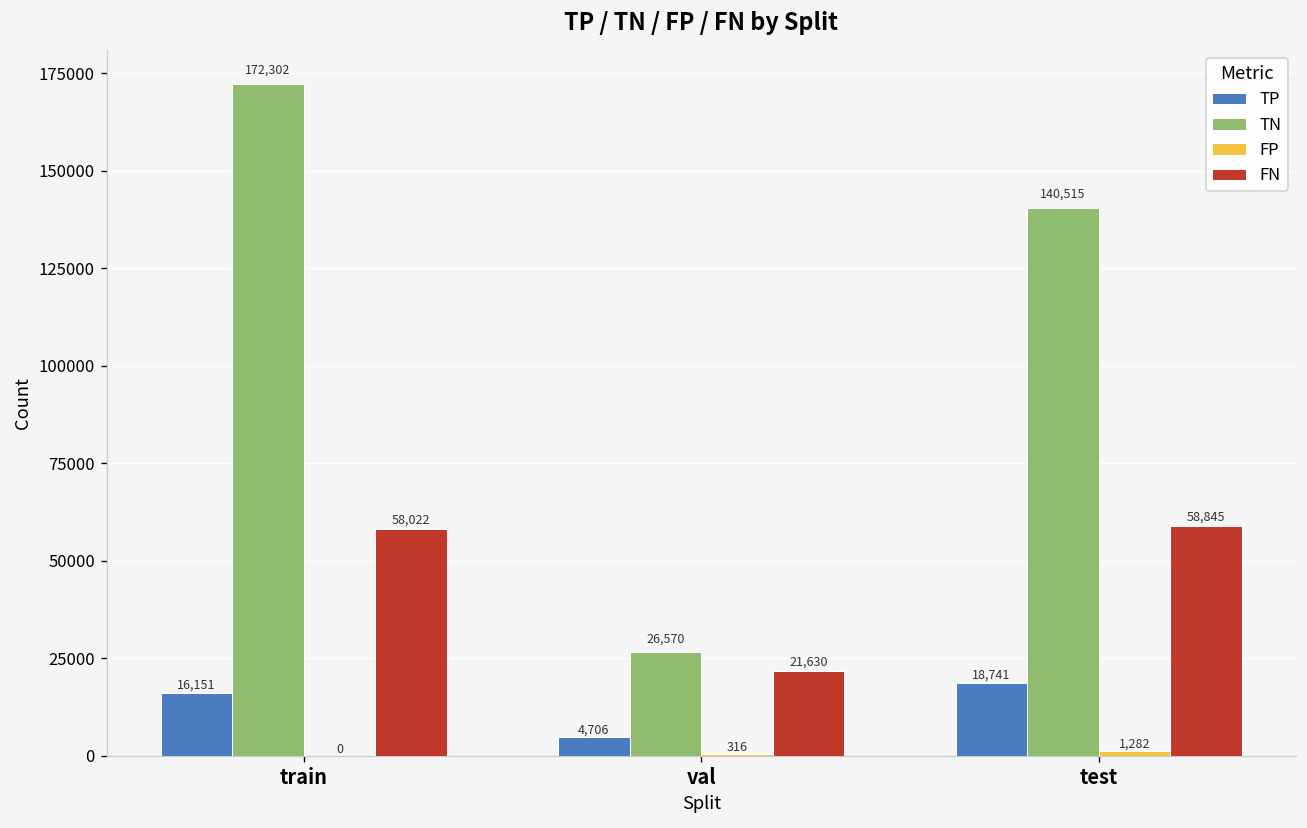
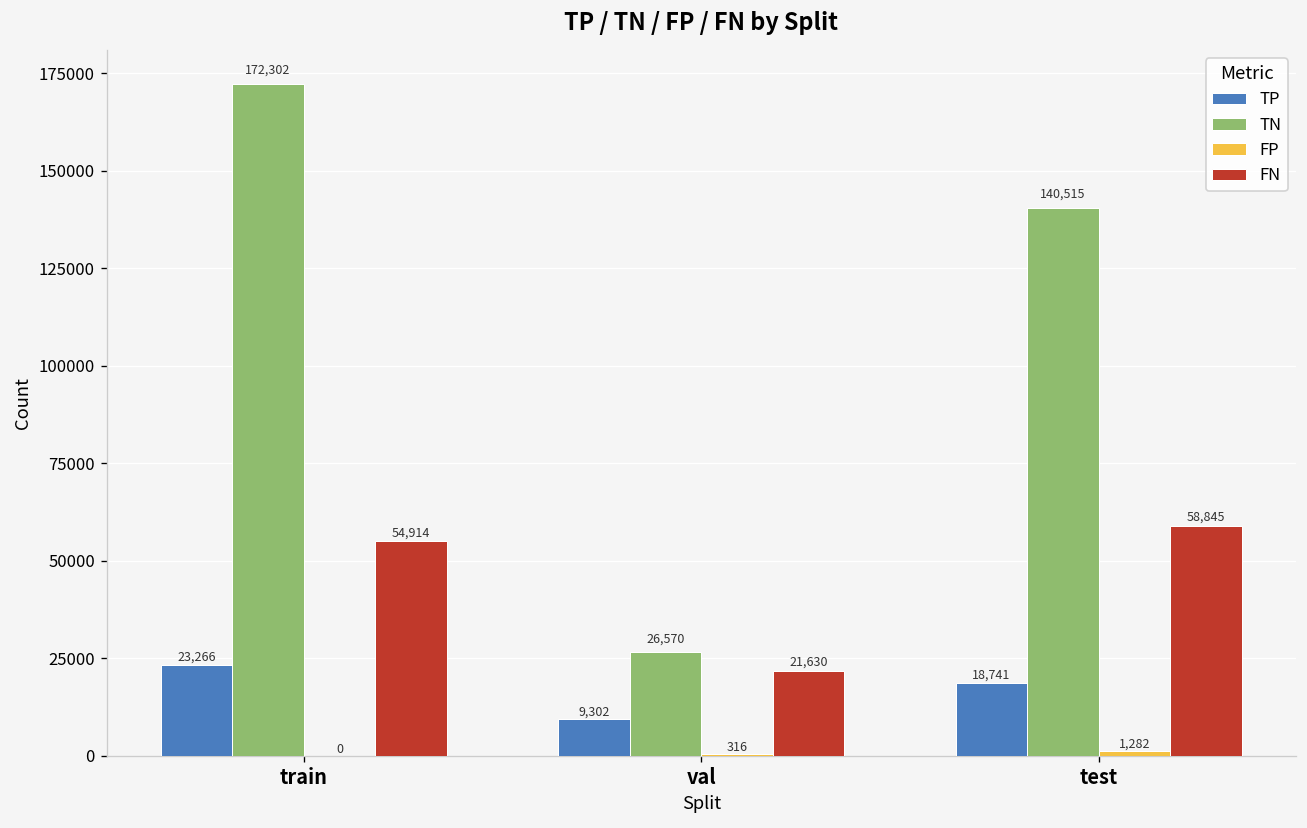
  {
    "TP": {
-     "train": "16,151",
-     "val": "4,706",
+     "train": "23,266",
+     "val": "9,302",
      "test": "18,741"
    },
    "TN": {
      "train": "172,302",
      "val": "26,570",
      "test": "140,515"
    },
    "FP": {
      "train": "0",
      "val": "316",
      "test": "1,282"
    },
    "FN": {
-     "train": "58,022",
+     "train": "54,914",
      "val": "21,630",
      "test": "58,845"
    }
  }
